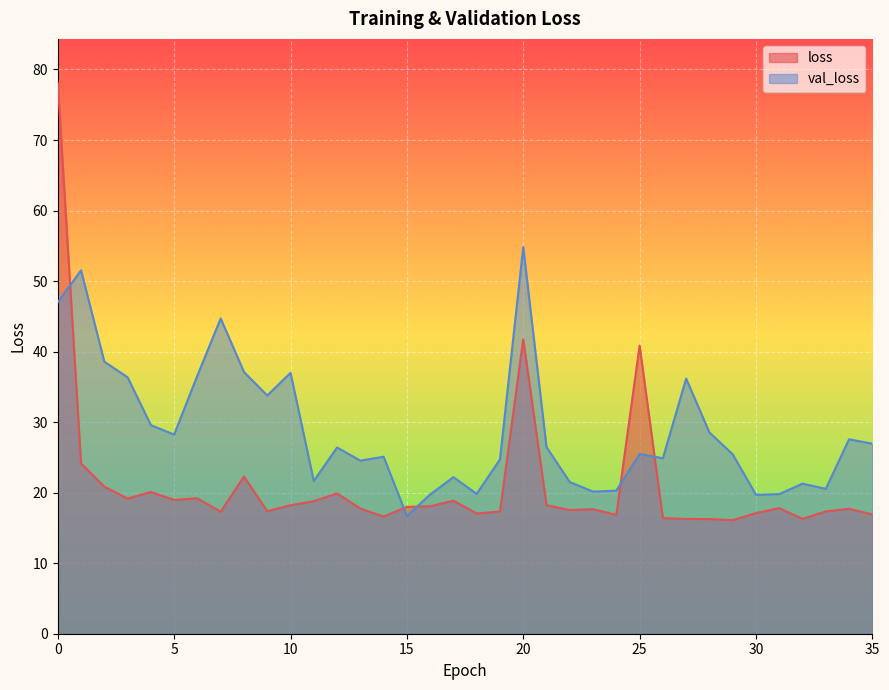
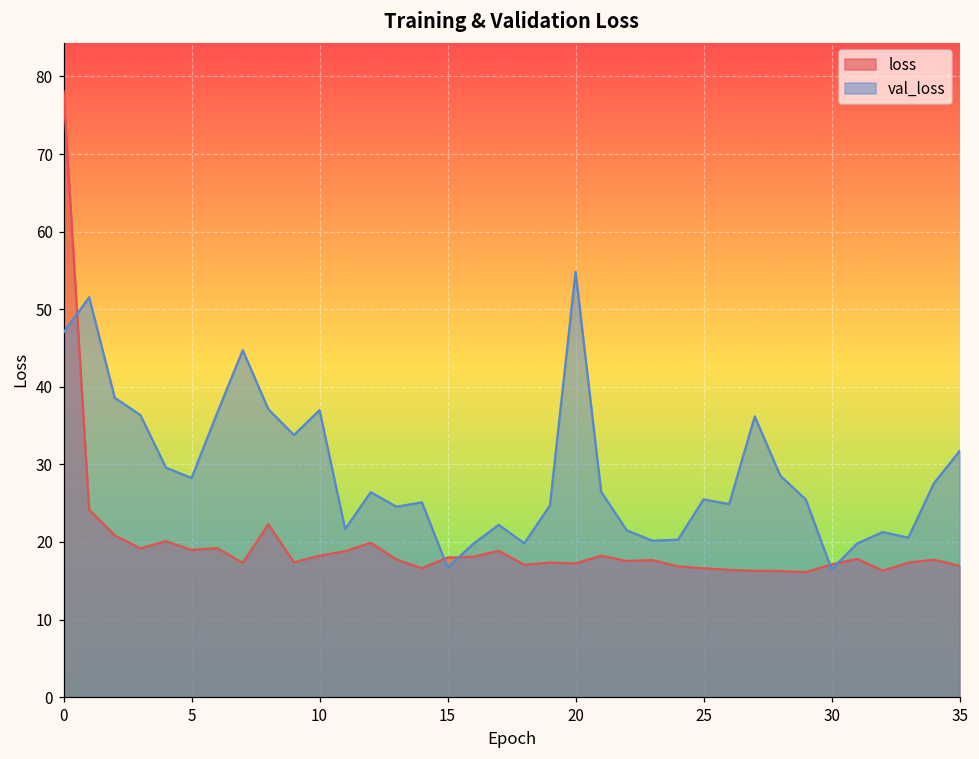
  {
    "loss": {
      "0": 78,
      "5": 19,
      "10": 18,
      "15": 18,
-     "20": 42,
-     "25": 41,
+     "20": 17,
+     "25": 17,
      "30": 17,
      "35": 17
    },
    "val_loss": {
      "0": 47,
      "5": 28,
      "10": 37,
      "15": 17,
      "20": 55,
      "25": 25,
-     "30": 20,
-     "35": 27
+     "30": 16,
+     "35": 32
    }
  }
